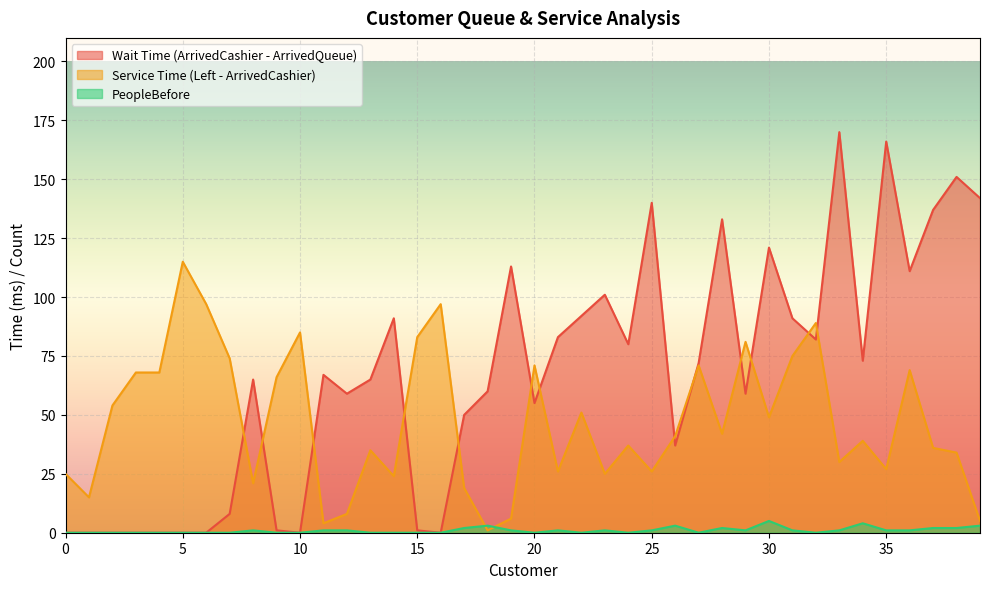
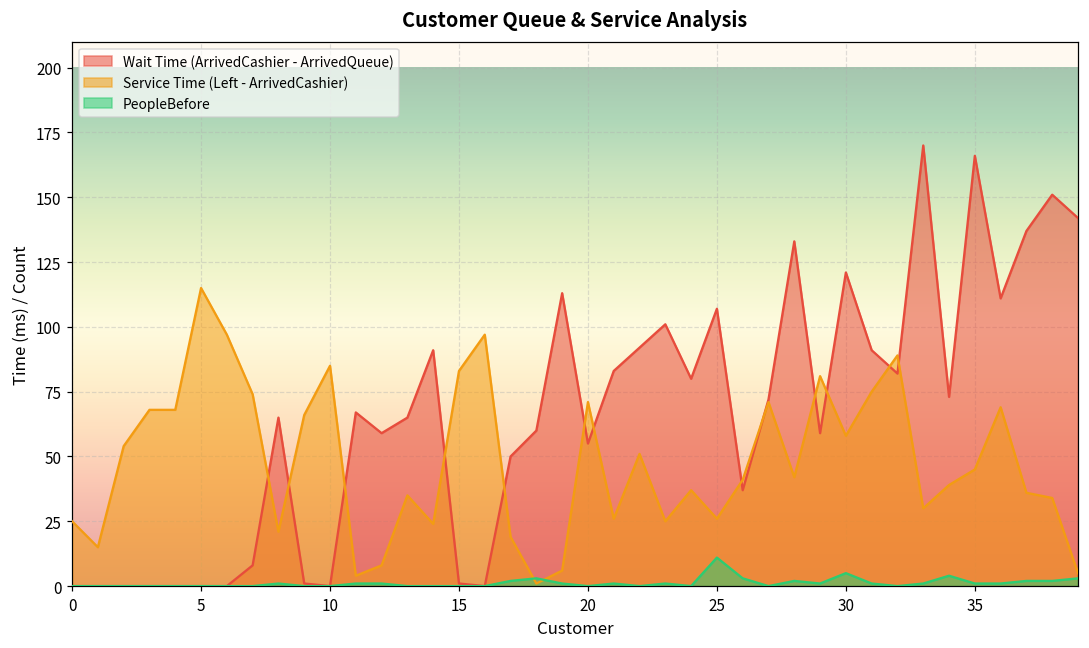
  {
    "Wait Time (ArrivedCashier - ArrivedQueue)": {
      "20": 55,
-     "25": 140,
+     "25": 107,
      "30": 121,
      "35": 166
    },
    "Service Time (Left - ArrivedCashier)": {
      "0": 25,
      "5": 115,
      "10": 85,
      "15": 83,
      "20": 71,
      "25": 26,
-     "30": 49,
-     "35": 27
+     "30": 58,
+     "35": 45
    },
    "PeopleBefore": {
      "20": 0,
-     "25": 1,
+     "25": 11,
      "30": 5,
      "35": 1
    }
  }
